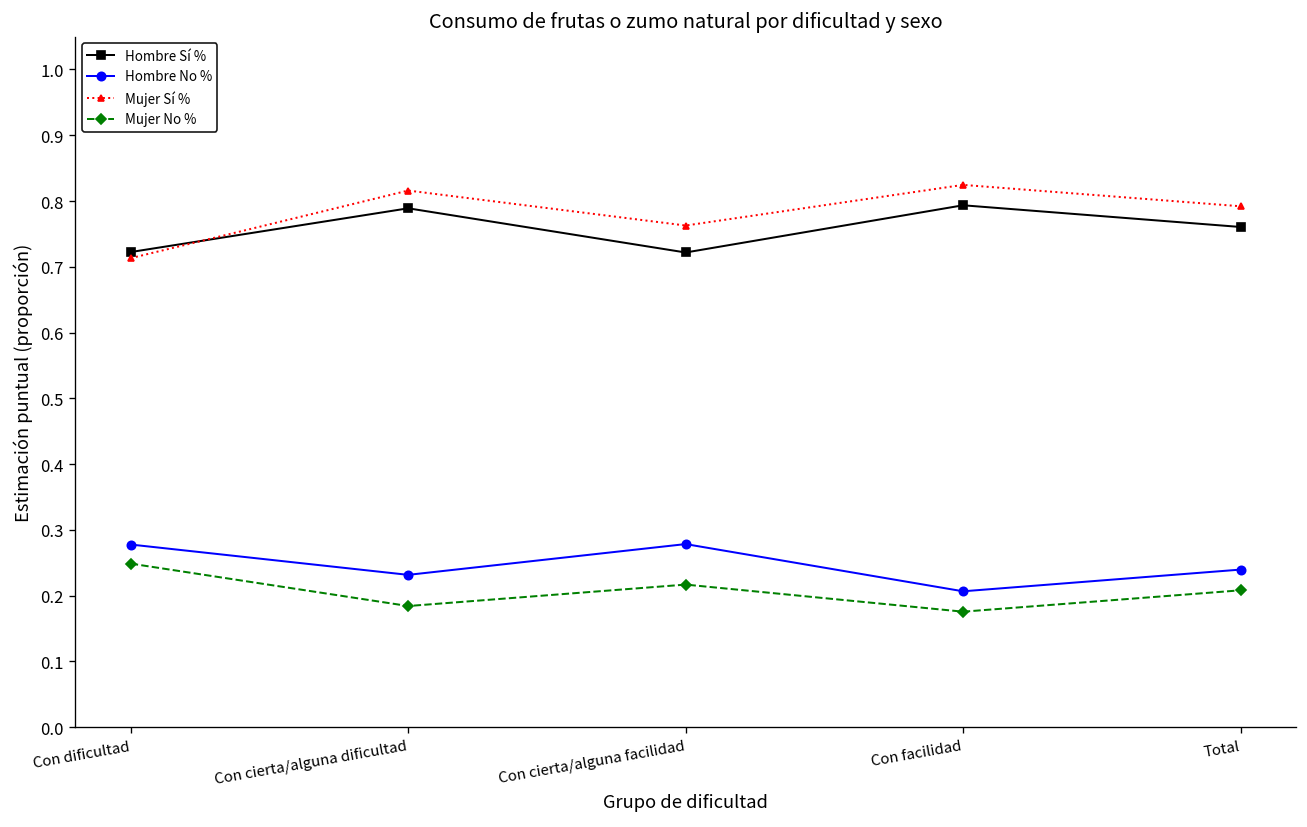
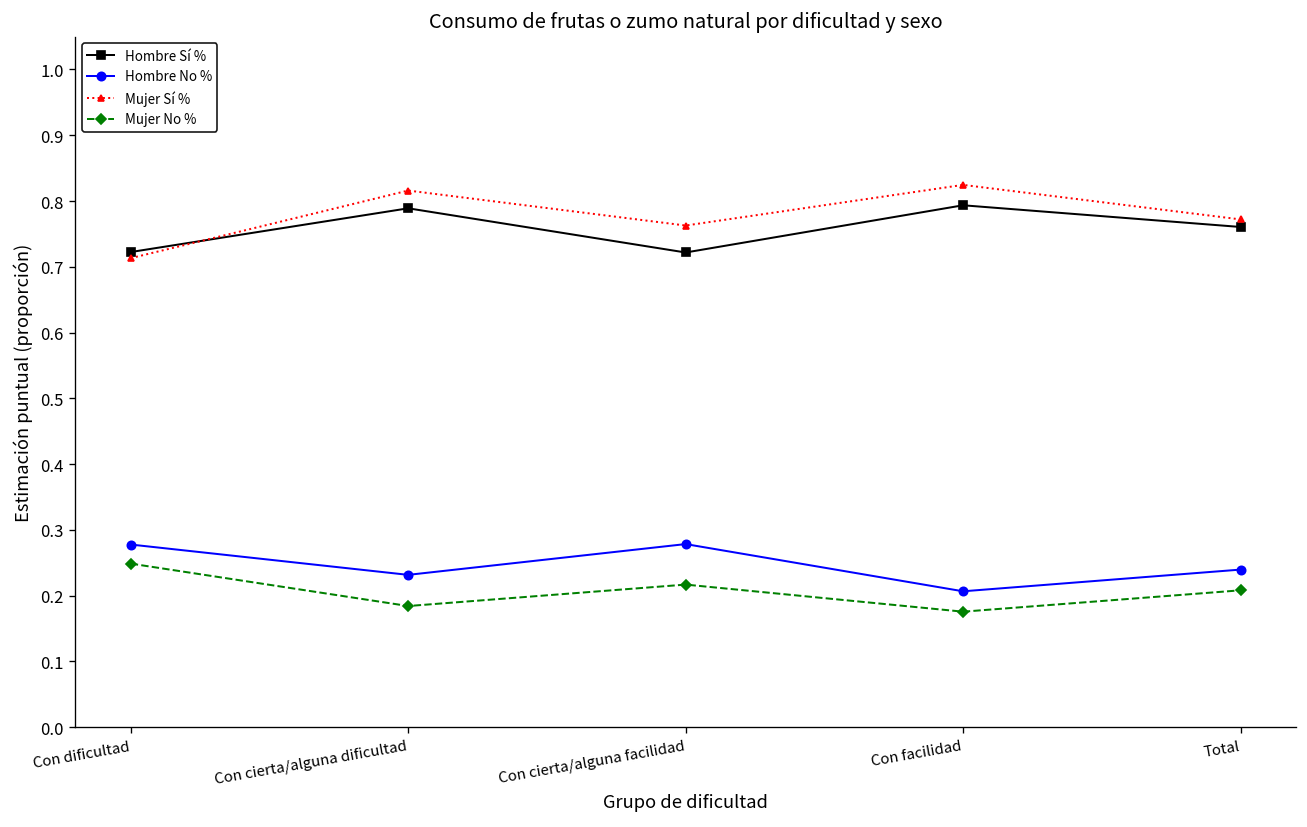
  {
    "Hombre Sí %": {
      "Con dificultad": 0.72,
      "Con cierta/alguna dificultad": 0.79,
      "Con cierta/alguna facilidad": 0.72,
      "Con facilidad": 0.79,
      "Total": 0.76
    },
    "Hombre No %": {
      "Con dificultad": 0.28,
      "Con cierta/alguna dificultad": 0.23,
      "Con cierta/alguna facilidad": 0.28,
      "Con facilidad": 0.21,
      "Total": 0.24
    },
    "Mujer Sí %": {
      "Con dificultad": 0.71,
      "Con cierta/alguna dificultad": 0.82,
      "Con cierta/alguna facilidad": 0.76,
      "Con facilidad": 0.82,
-     "Total": 0.79
+     "Total": 0.77
    },
    "Mujer No %": {
      "Con dificultad": 0.25,
      "Con cierta/alguna dificultad": 0.18,
      "Con cierta/alguna facilidad": 0.22,
      "Con facilidad": 0.18,
      "Total": 0.21
    }
  }
